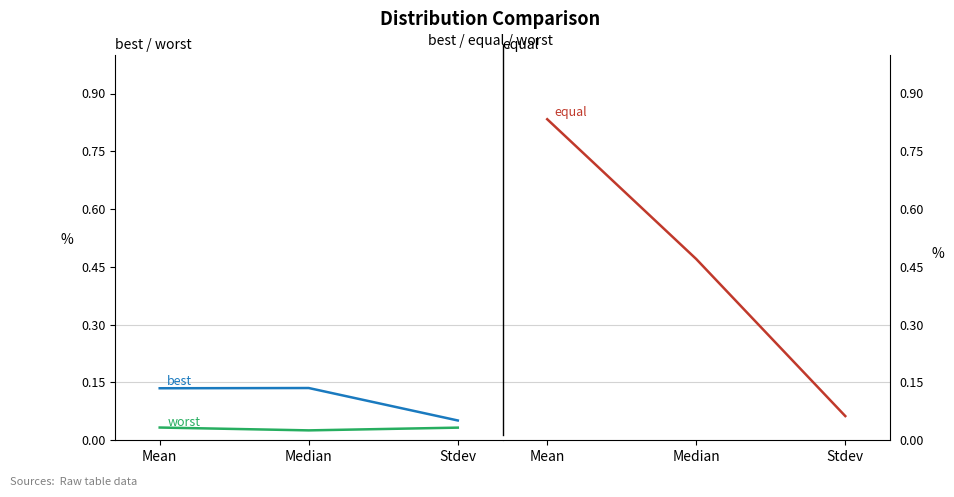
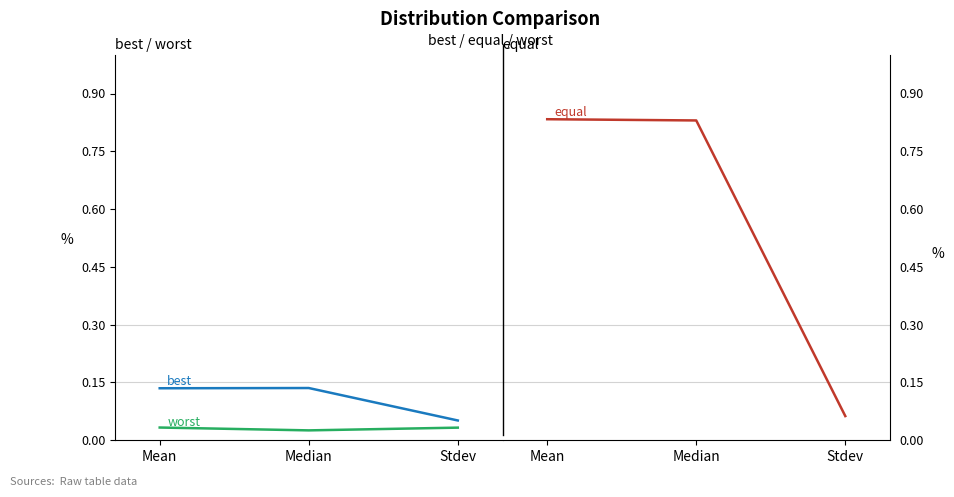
  {
    "equal": {
      "Mean": 0.83,
-     "Median": 0.47,
+     "Median": 0.83,
      "Stdev": 0.06
    }
  }
